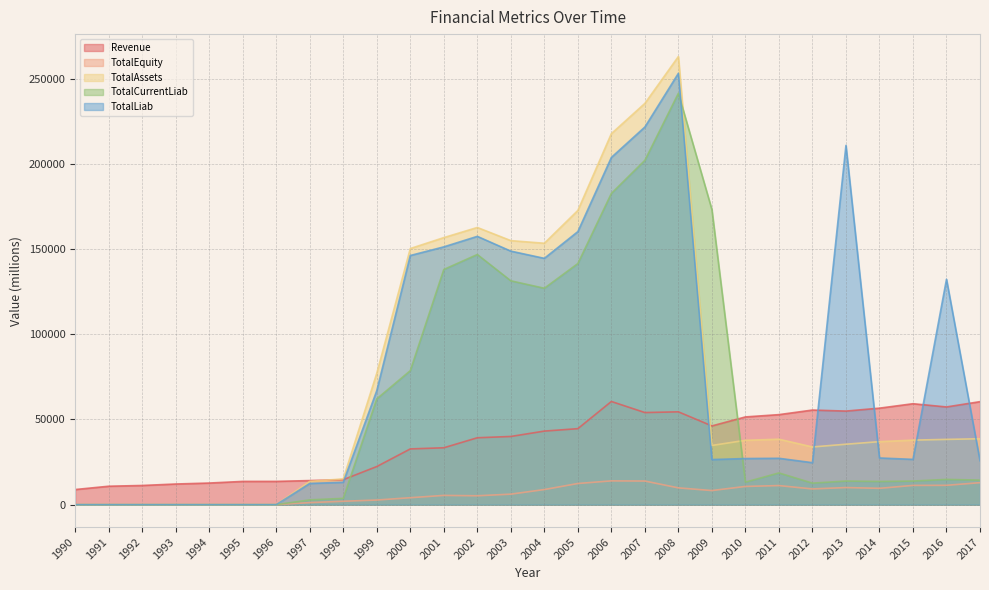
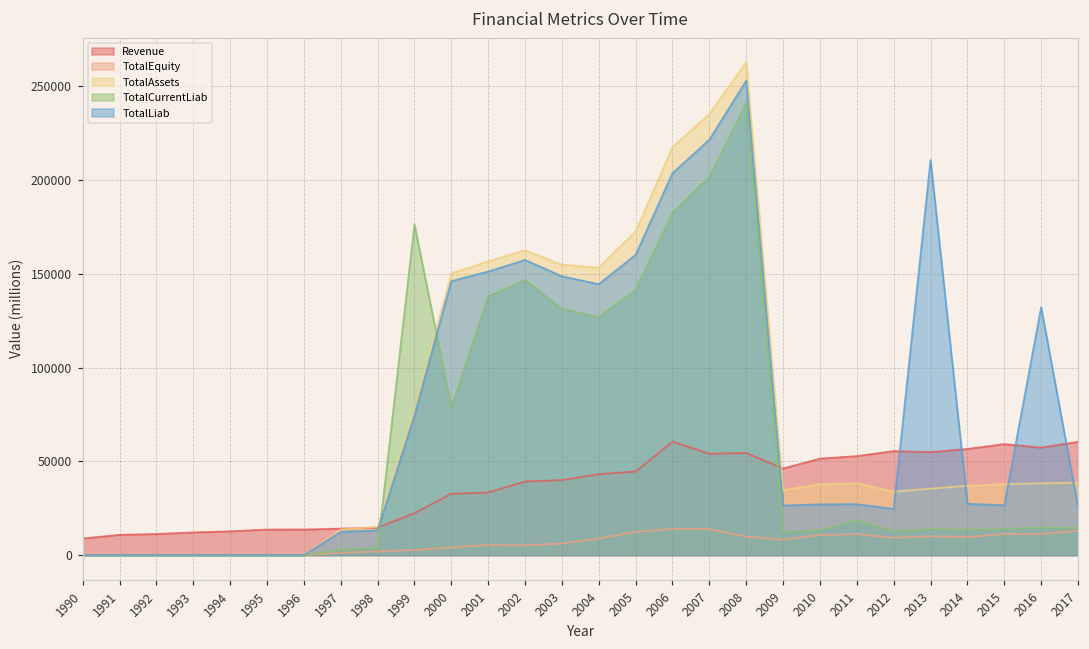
  {
    "TotalCurrentLiab": {
      "1997": 3000,
      "1998": 4000,
-     "1999": 62000,
+     "1999": 176000,
      "2000": 79000,
      "2001": 138000,
      "2002": 147000,
      "2003": 131000,
      "2004": 127000,
      "2005": 141000,
      "2006": 183000,
      "2007": 202000,
      "2008": 241000,
-     "2009": 173000,
+     "2009": 12000,
      "2010": 13000,
      "2011": 19000,
      "2012": 13000,
      "2013": 14000,
      "2014": 14000,
      "2015": 14000,
      "2016": 15000,
      "2017": 14000
    },
    "TotalLiab": {
      "1998": 13000,
-     "1999": 67000,
+     "1999": 74000,
      "2000": 146000,
      "2001": 151000,
      "2002": 157000,
      "2003": 149000,
      "2004": 145000,
      "2005": 160000,
      "2006": 204000,
      "2007": 222000,
      "2008": 253000,
      "2009": 26000,
      "2010": 27000,
      "2011": 27000,
      "2012": 25000,
      "2013": 211000,
      "2014": 27000,
      "2015": 27000,
      "2016": 132000,
      "2017": 26000
    }
  }
